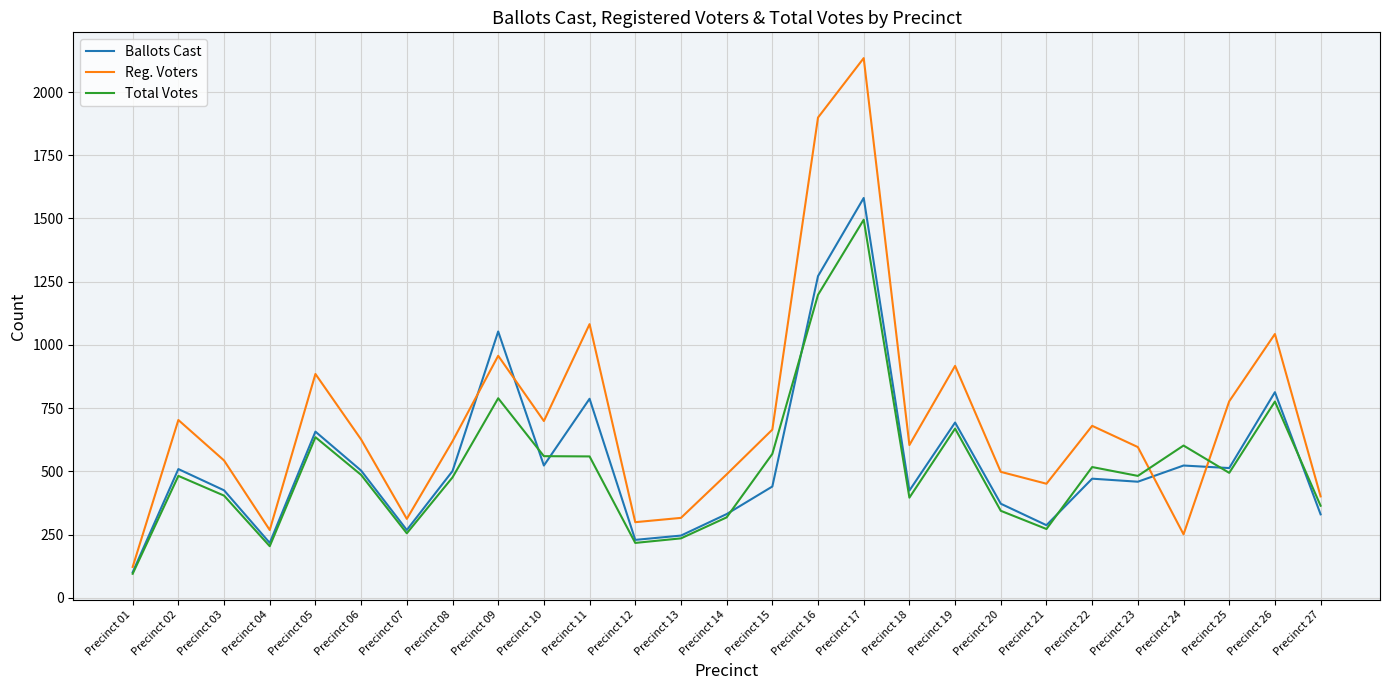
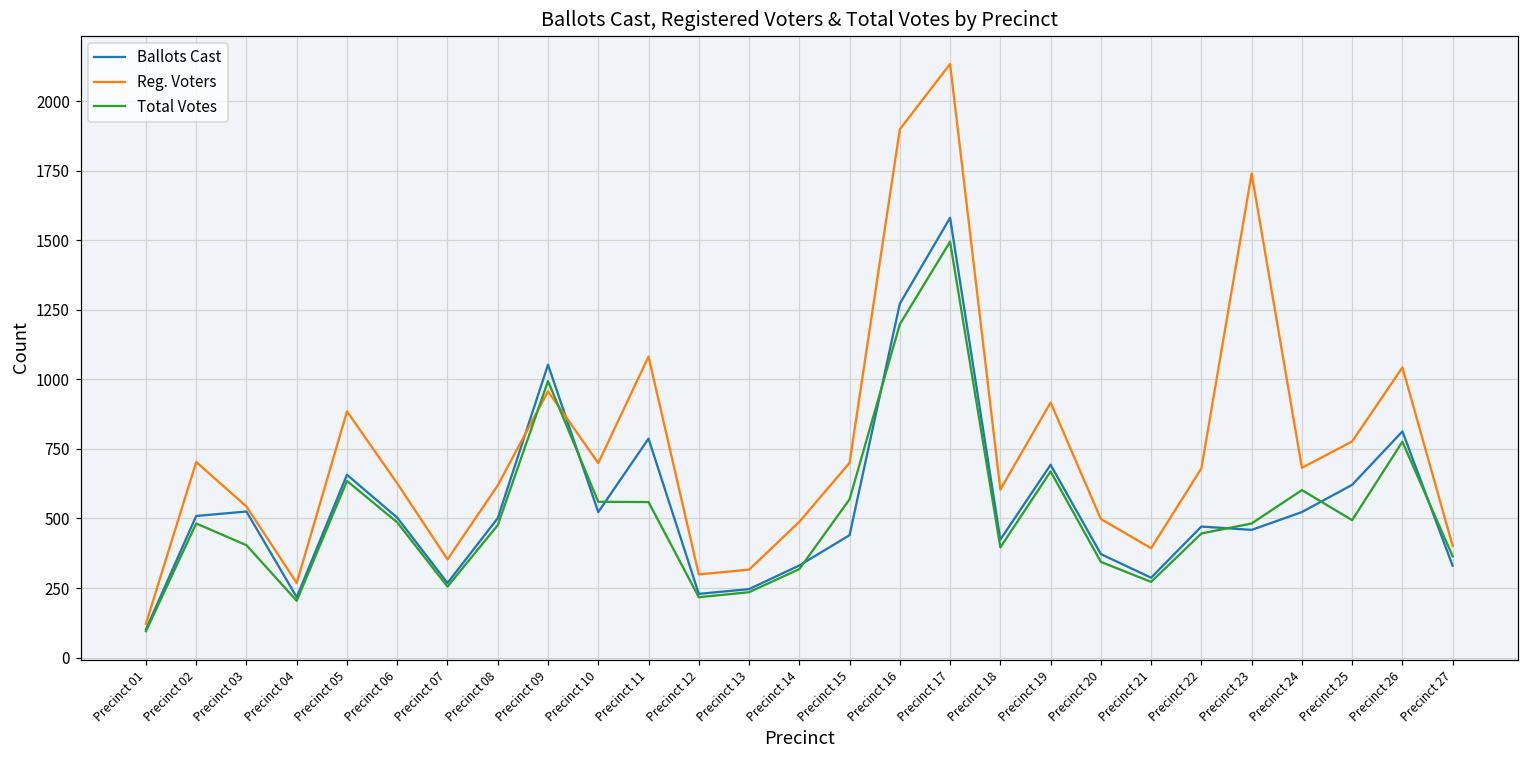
  {
    "Ballots Cast": {
      "Precinct 02": 510,
-     "Precinct 03": 430,
+     "Precinct 03": 530,
      "Precinct 04": 220,
      "Precinct 05": 660,
      "Precinct 06": 500,
      "Precinct 07": 270,
      "Precinct 08": 500,
      "Precinct 09": 1050,
      "Precinct 10": 520,
      "Precinct 11": 790,
      "Precinct 12": 230,
      "Precinct 13": 250,
      "Precinct 14": 330,
      "Precinct 15": 440,
      "Precinct 16": 1270,
      "Precinct 17": 1580,
      "Precinct 18": 420,
      "Precinct 19": 690,
      "Precinct 20": 370,
      "Precinct 21": 290,
      "Precinct 22": 470,
      "Precinct 23": 460,
      "Precinct 24": 520,
-     "Precinct 25": 510,
+     "Precinct 25": 620,
      "Precinct 26": 810,
      "Precinct 27": 330
    },
    "Reg. Voters": {
      "Precinct 01": 120,
      "Precinct 02": 700,
      "Precinct 03": 540,
      "Precinct 04": 270,
      "Precinct 05": 890,
      "Precinct 06": 630,
-     "Precinct 07": 310,
+     "Precinct 07": 350,
      "Precinct 08": 620,
      "Precinct 09": 960,
      "Precinct 10": 700,
      "Precinct 11": 1080,
      "Precinct 12": 300,
      "Precinct 13": 320,
      "Precinct 14": 490,
-     "Precinct 15": 670,
+     "Precinct 15": 700,
      "Precinct 16": 1900,
      "Precinct 17": 2130,
      "Precinct 18": 600,
      "Precinct 19": 920,
      "Precinct 20": 500,
-     "Precinct 21": 450,
+     "Precinct 21": 390,
      "Precinct 22": 680,
-     "Precinct 23": 600,
-     "Precinct 24": 250,
+     "Precinct 23": 1740,
+     "Precinct 24": 680,
      "Precinct 25": 780,
      "Precinct 26": 1040,
      "Precinct 27": 400
    },
    "Total Votes": {
      "Precinct 02": 480,
      "Precinct 03": 400,
      "Precinct 04": 200,
      "Precinct 05": 640,
      "Precinct 06": 490,
      "Precinct 07": 260,
      "Precinct 08": 480,
-     "Precinct 09": 790,
+     "Precinct 09": 990,
      "Precinct 10": 560,
      "Precinct 11": 560,
      "Precinct 12": 220,
      "Precinct 13": 240,
      "Precinct 14": 320,
      "Precinct 15": 570,
      "Precinct 16": 1200,
      "Precinct 17": 1500,
      "Precinct 18": 400,
      "Precinct 19": 670,
      "Precinct 20": 340,
      "Precinct 21": 270,
-     "Precinct 22": 520,
+     "Precinct 22": 450,
      "Precinct 23": 480,
      "Precinct 24": 600,
      "Precinct 25": 490,
      "Precinct 26": 780,
      "Precinct 27": 360
    }
  }
